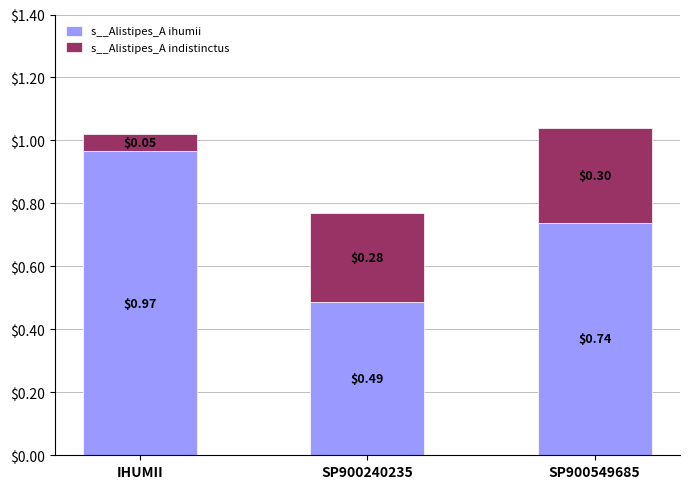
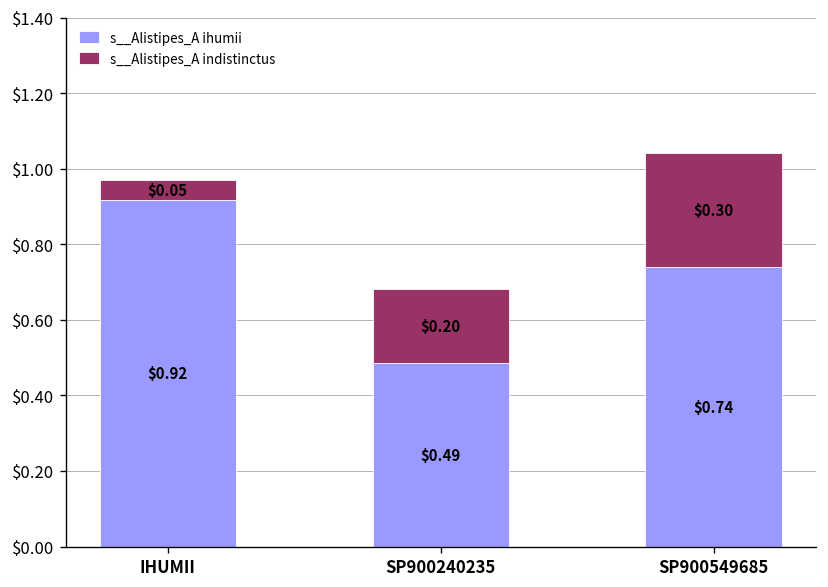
  {
    "s__Alistipes_A ihumii": {
-     "IHUMII": "$0.97",
+     "IHUMII": "$0.92",
      "SP900240235": "$0.49",
      "SP900549685": "$0.74"
    },
    "s__Alistipes_A indistinctus": {
      "IHUMII": "$0.05",
-     "SP900240235": "$0.28",
+     "SP900240235": "$0.20",
      "SP900549685": "$0.30"
    }
  }
